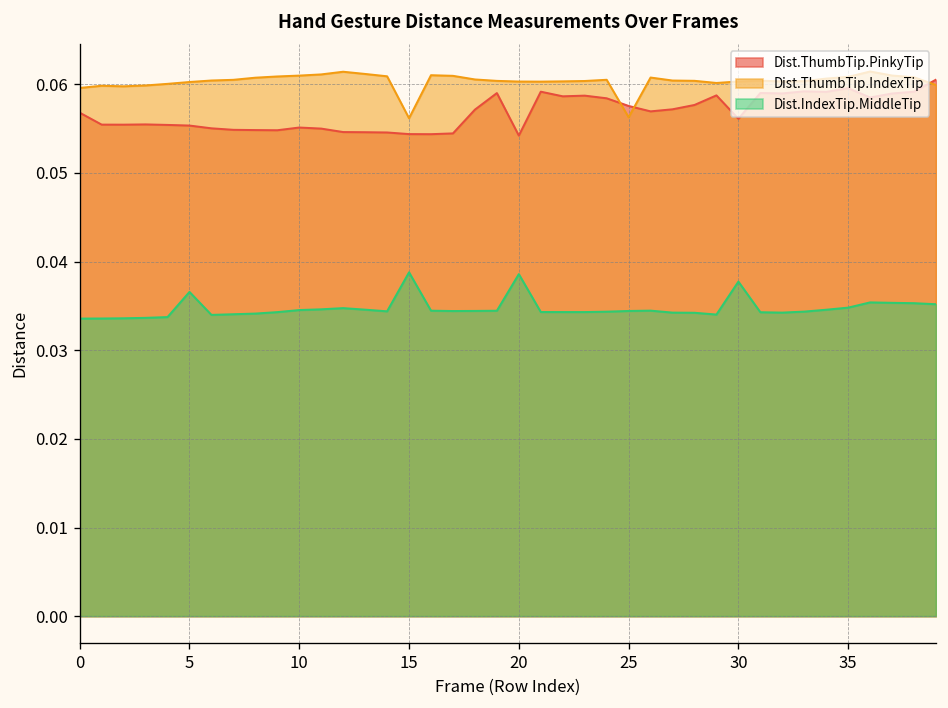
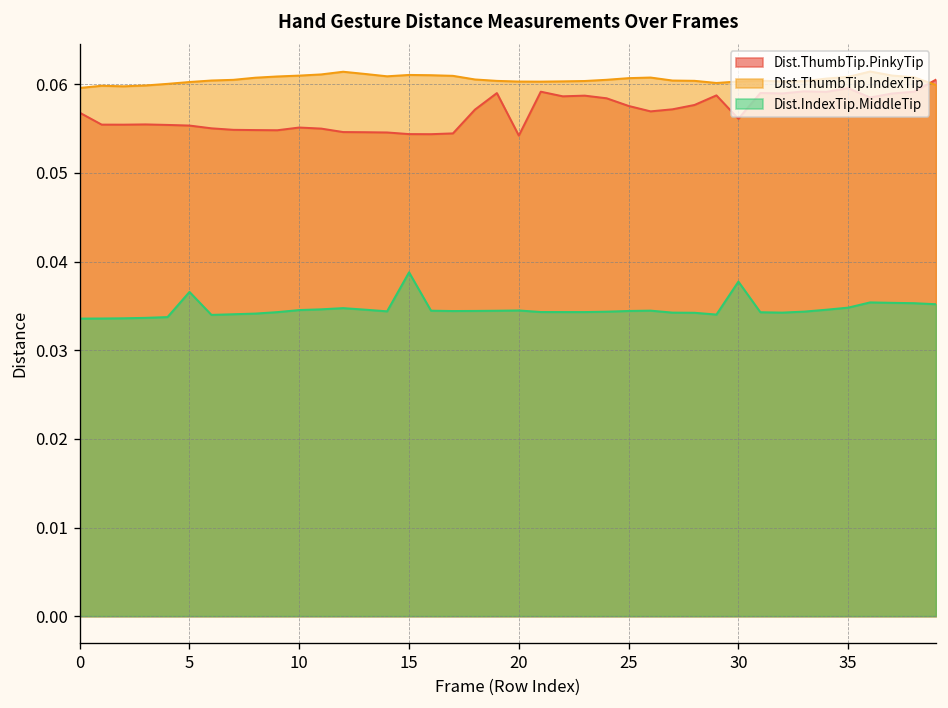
  {
    "Dist.ThumbTip.PinkyTip": {
      "0": 0.057,
      "5": 0.055,
      "10": 0.055,
      "15": 0.054,
      "20": 0.054,
      "25": 0.058,
      "30": 0.056
    },
    "Dist.ThumbTip.IndexTip": {
      "0": 0.060,
      "5": 0.060,
      "10": 0.061,
-     "15": 0.056,
+     "15": 0.061,
      "20": 0.060,
-     "25": 0.056
+     "25": 0.061
    },
    "Dist.IndexTip.MiddleTip": {
      "0": 0.034,
      "5": 0.037,
      "10": 0.035,
      "15": 0.039,
-     "20": 0.039,
+     "20": 0.034,
      "25": 0.034,
      "30": 0.038,
      "35": 0.035
    }
  }
